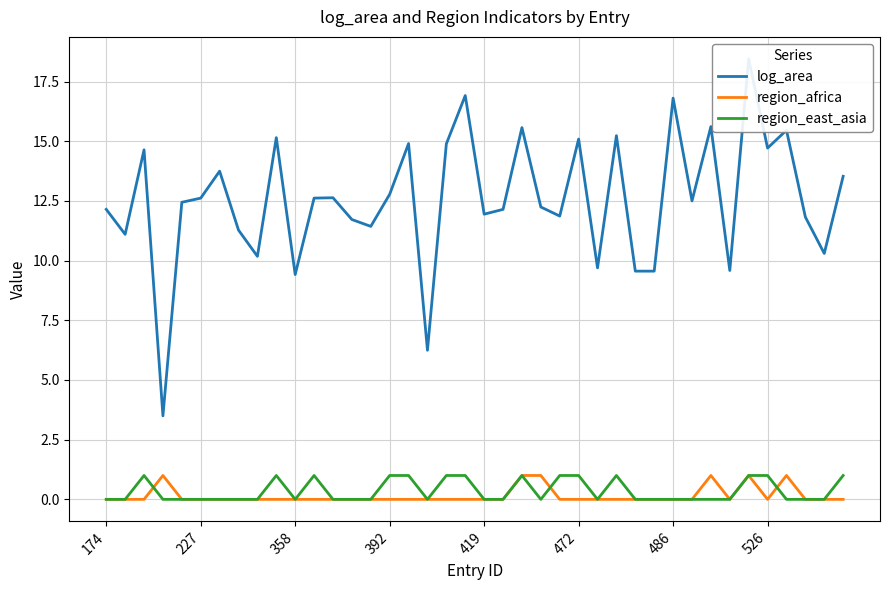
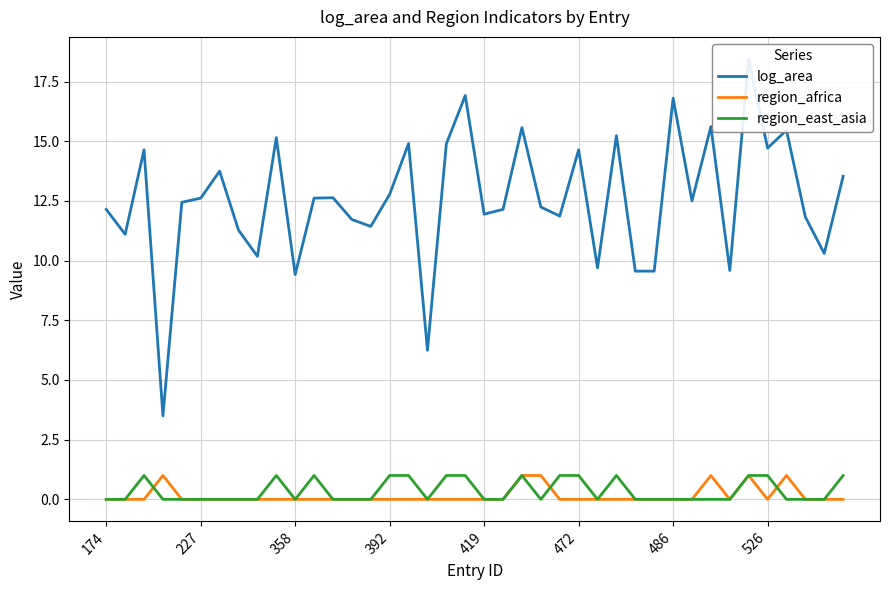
  {
    "log_area": {
      "174": 12.1,
      "227": 12.6,
      "358": 9.4,
      "392": 12.8,
      "419": 11.9,
-     "472": 15.1,
+     "472": 14.6,
      "486": 16.8,
      "526": 14.7
    },
    "region_africa": {
      "392": 0.0,
      "472": 0.0,
      "526": 0.0
    },
    "region_east_asia": {
      "392": 1.0,
      "472": 1.0,
      "526": 1.0
    }
  }
